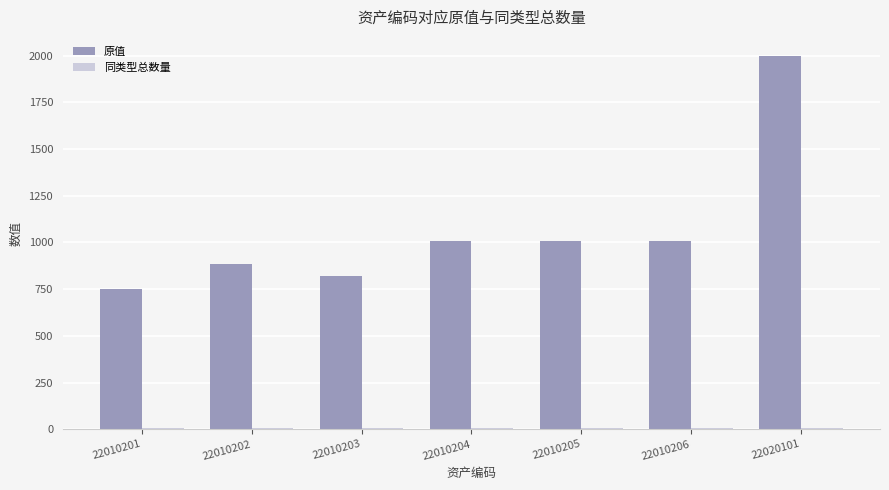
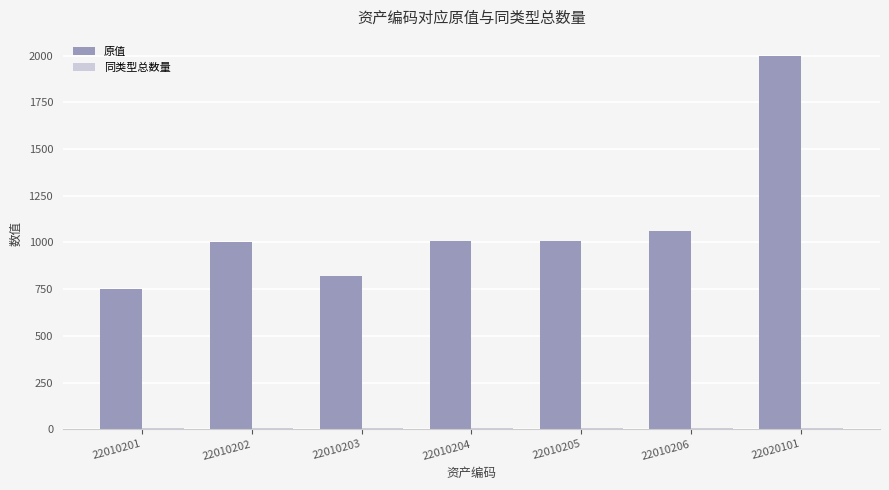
  {
    "原值": {
      "22010201": 750,
-     "22010202": 880,
+     "22010202": 1000,
      "22010203": 820,
      "22010204": 1010,
      "22010205": 1010,
-     "22010206": 1010,
+     "22010206": 1060,
      "22020101": 2000
    }
  }
